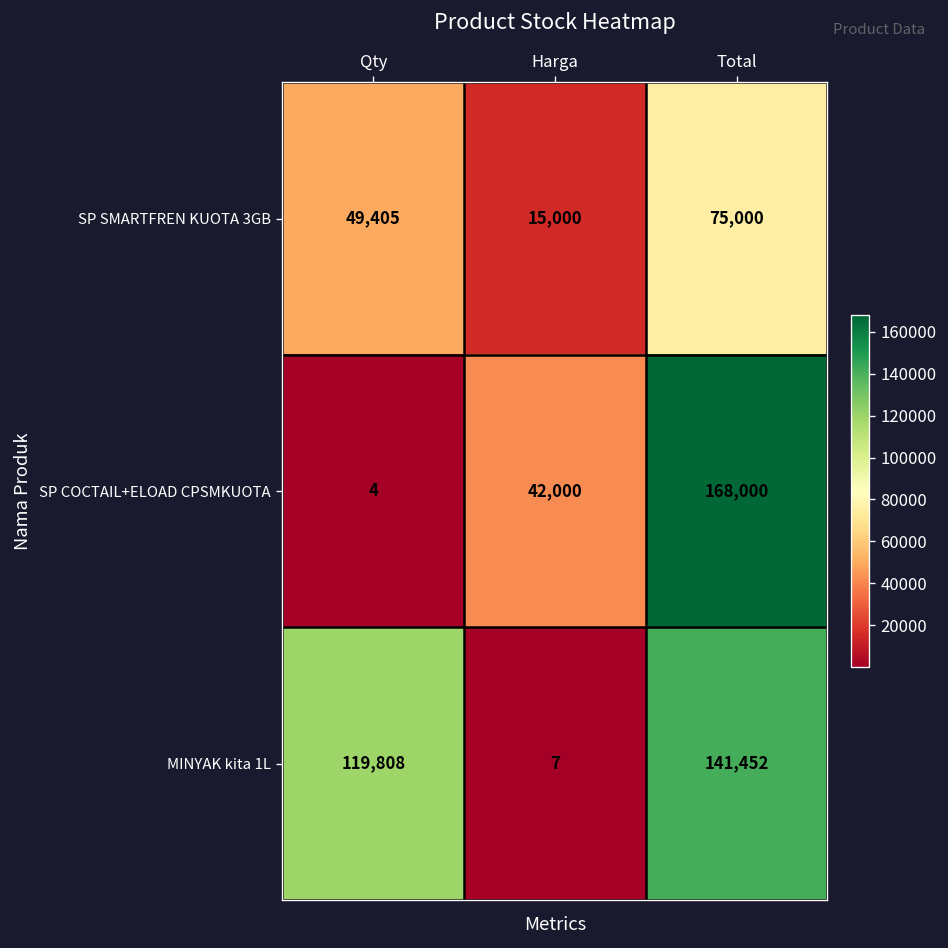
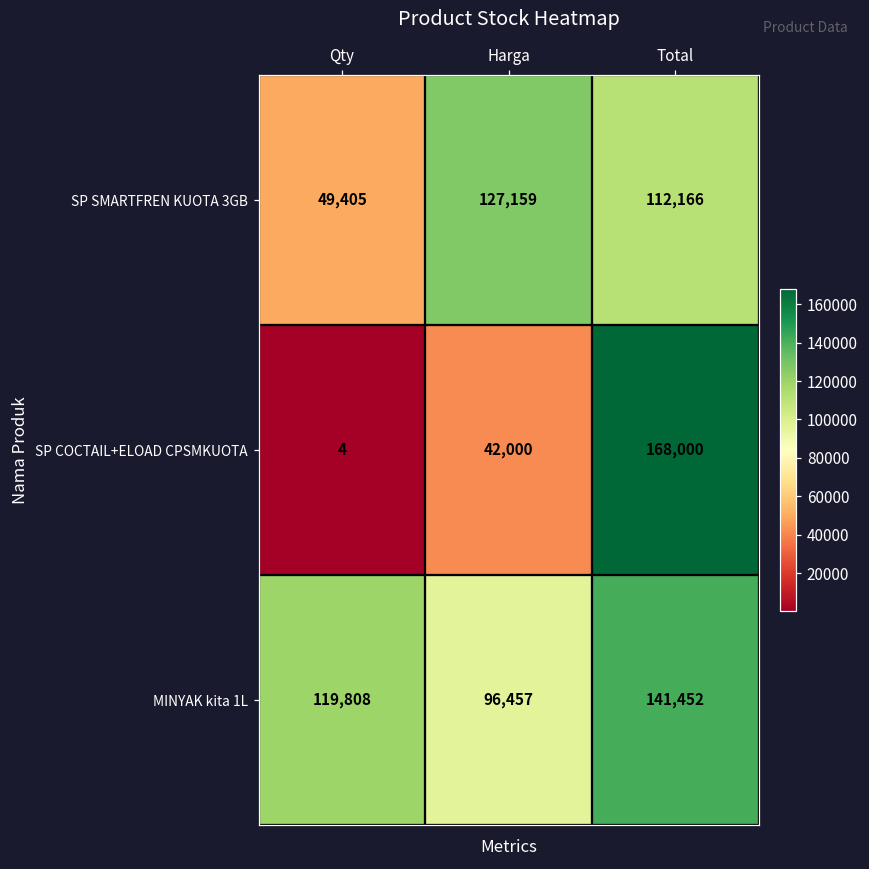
  {
    "SP SMARTFREN KUOTA 3GB": {
      "Qty": "49,405",
-     "Harga": "15,000",
-     "Total": "75,000"
+     "Harga": "127,159",
+     "Total": "112,166"
    },
    "SP COCTAIL+ELOAD CPSMKUOTA": {
      "Qty": "4",
      "Harga": "42,000",
      "Total": "168,000"
    },
    "MINYAK kita 1L": {
      "Qty": "119,808",
-     "Harga": "7",
+     "Harga": "96,457",
      "Total": "141,452"
    }
  }
